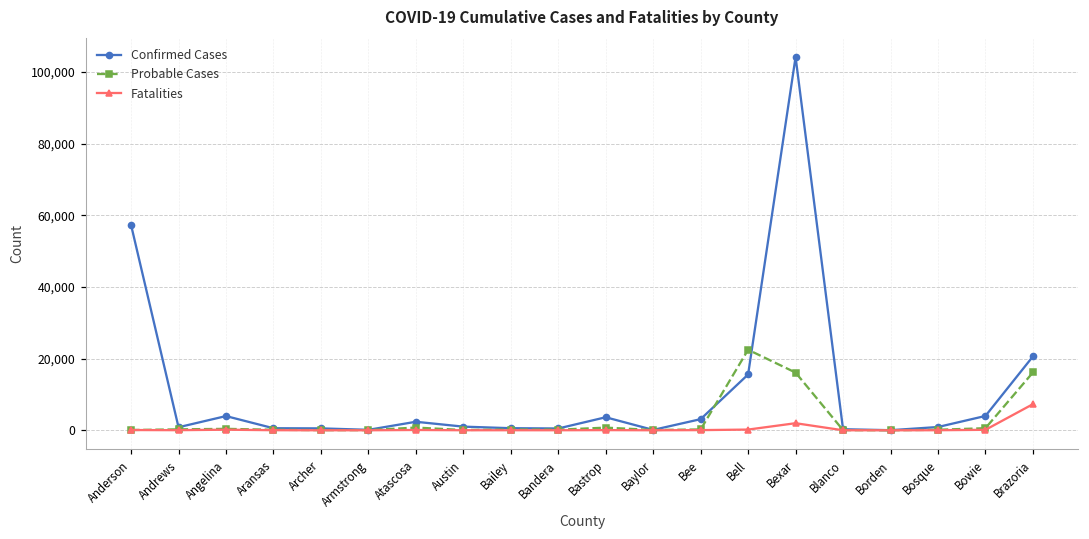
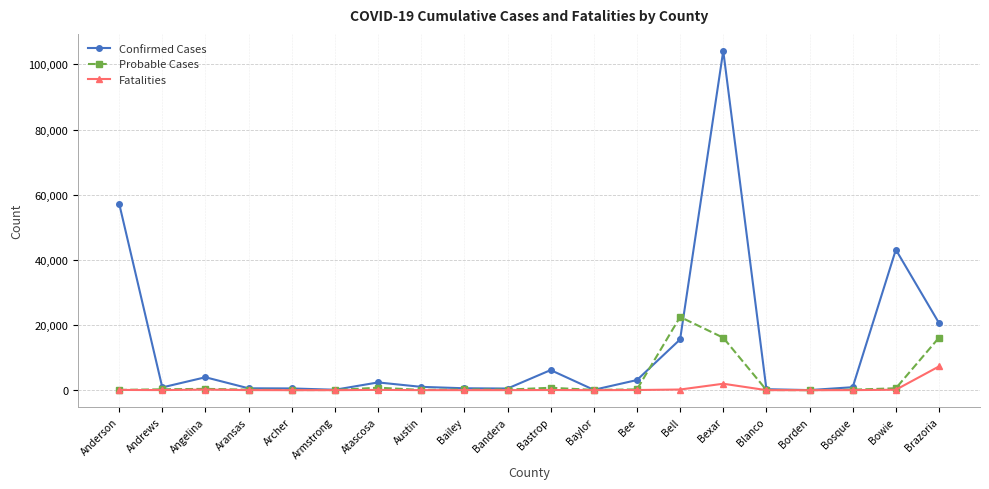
  {
    "Confirmed Cases": {
      "Anderson": "57,000",
      "Angelina": "4,000",
      "Atascosa": "2,000",
      "Austin": "1,000",
-     "Bastrop": "4,000",
+     "Bastrop": "6,000",
      "Bee": "3,000",
      "Bell": "16,000",
      "Bexar": "104,000",
-     "Bowie": "4,000",
+     "Bowie": "43,000",
      "Brazoria": "21,000"
    },
    "Probable Cases": {
      "Bell": "22,000",
      "Bexar": "16,000",
      "Brazoria": "16,000"
    },
    "Fatalities": {
      "Bell": "0",
      "Bexar": "2,000",
      "Brazoria": "7,000"
    }
  }
